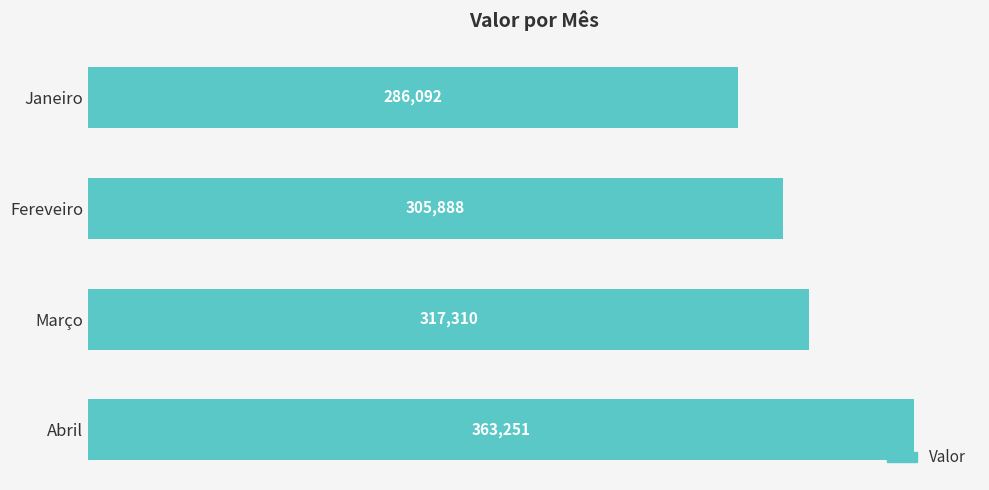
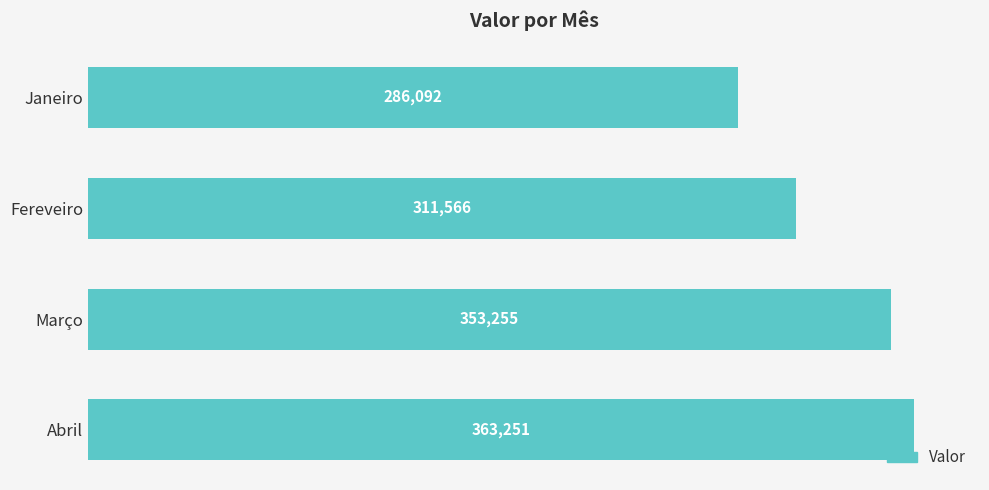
  {
    "Janeiro": "286,092",
-   "Fereveiro": "305,888",
-   "Março": "317,310",
+   "Fereveiro": "311,566",
+   "Março": "353,255",
    "Abril": "363,251"
  }
